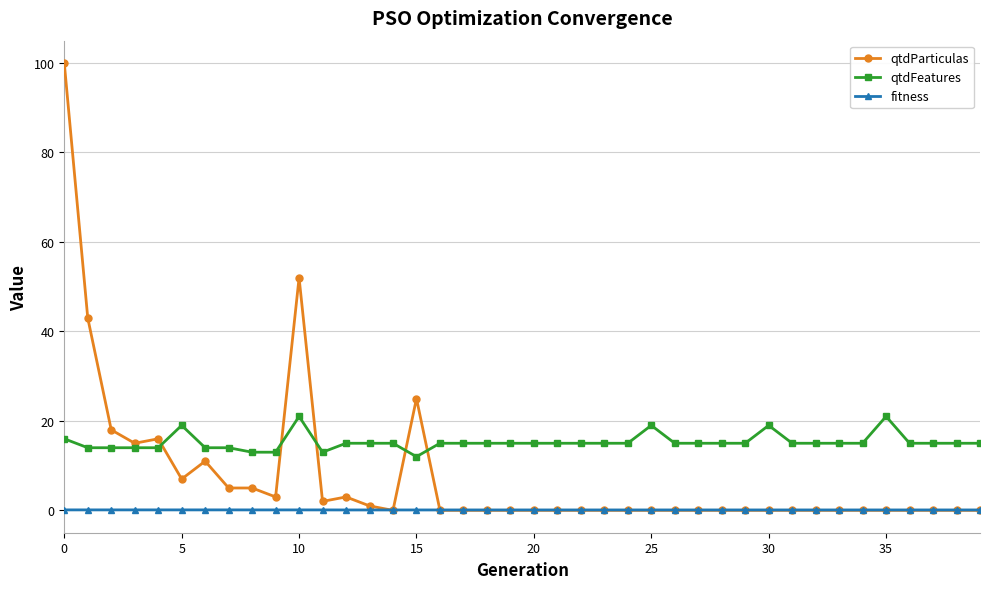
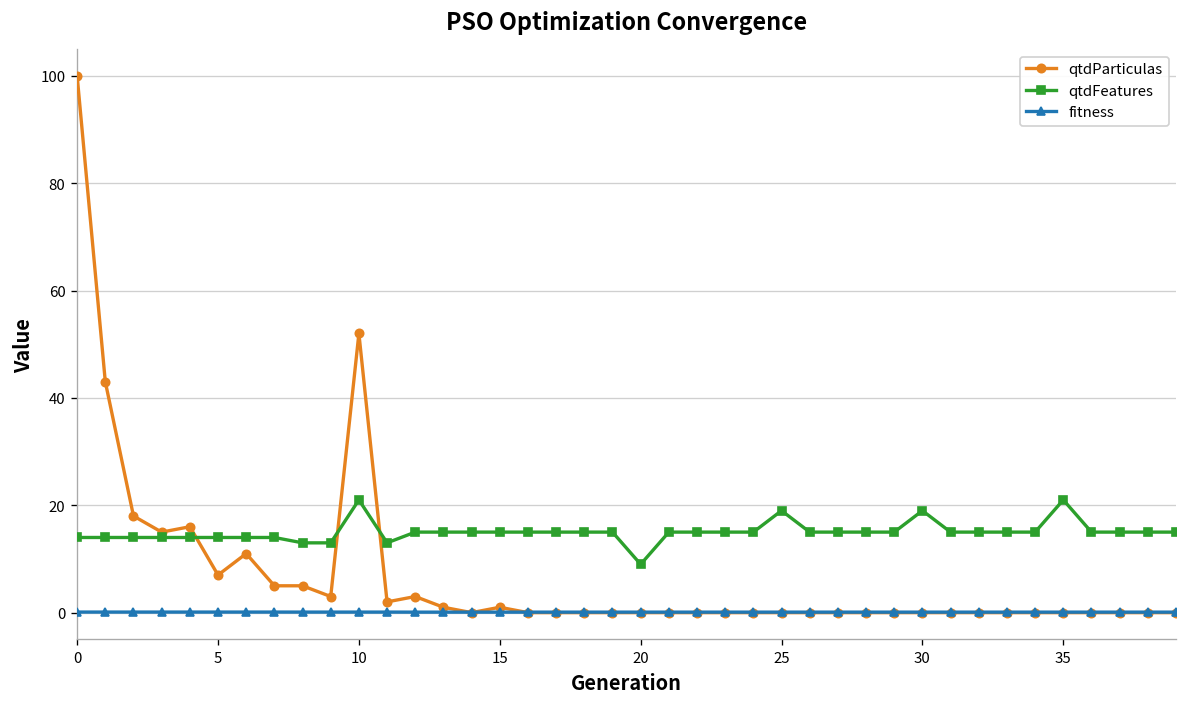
  {
    "qtdParticulas": {
      "0": 100,
      "5": 7,
      "10": 52,
-     "15": 25
+     "15": 1
    },
    "qtdFeatures": {
-     "0": 16,
-     "5": 19,
+     "0": 14,
+     "5": 14,
      "10": 21,
-     "15": 12,
-     "20": 15,
+     "15": 15,
+     "20": 9,
      "25": 19,
      "30": 19,
      "35": 21
    },
    "fitness": {
      "0": 0,
      "5": 0,
      "10": 0,
      "15": 0
    }
  }
